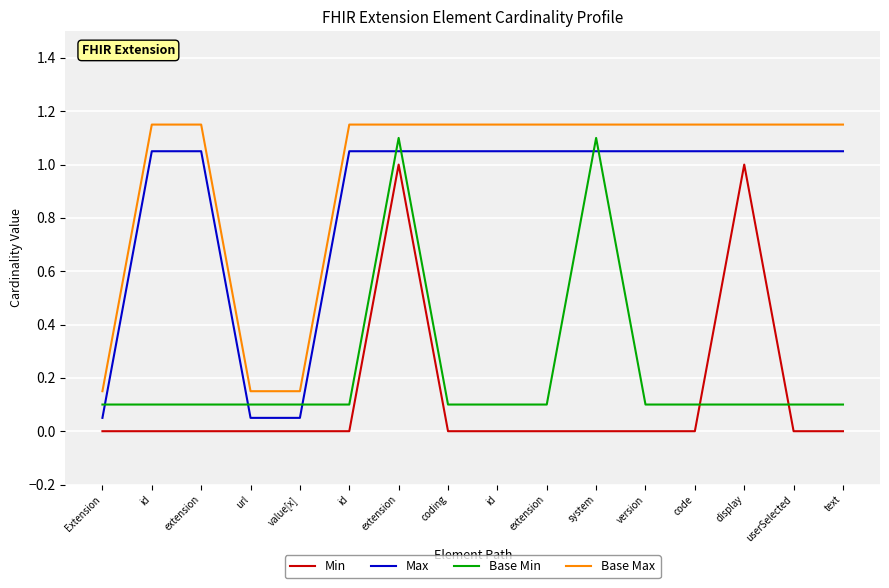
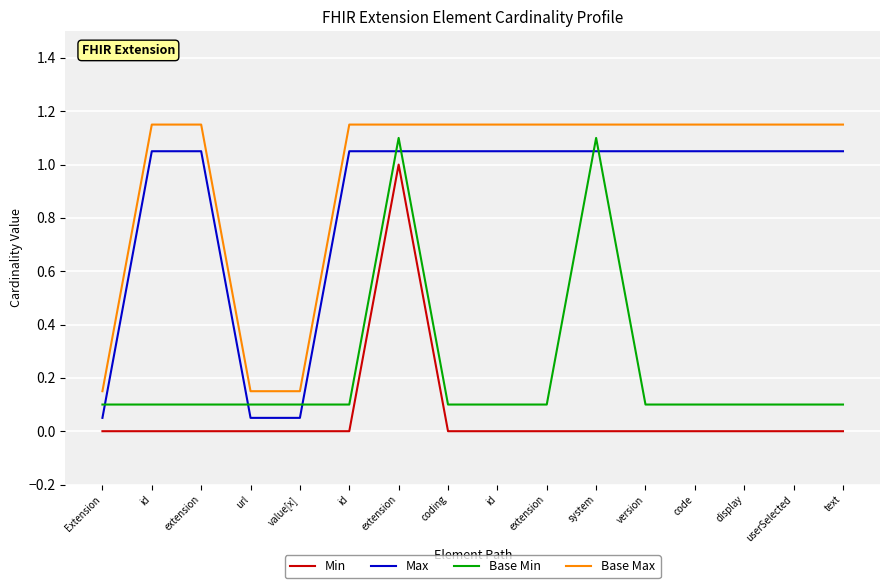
  {
    "Min": {
      "Extension": 0,
      "url": 0,
      "value[x]": 0,
      "coding": 0,
      "system": 0,
      "version": 0,
      "code": 0,
-     "display": 1,
+     "display": 0,
      "userSelected": 0,
      "text": 0
    },
    "Max": {
      "Extension": 0.05,
      "url": 0.05,
      "value[x]": 0.05,
      "coding": 1.05,
      "system": 1.05,
      "version": 1.05,
      "code": 1.05,
      "display": 1.05,
      "userSelected": 1.05,
      "text": 1.05
    },
    "Base Min": {
      "Extension": 0.10,
      "url": 0.10,
      "value[x]": 0.10,
      "coding": 0.10,
      "system": 1.10,
      "version": 0.10,
      "code": 0.10,
      "display": 0.10,
      "userSelected": 0.10,
      "text": 0.10
    },
    "Base Max": {
      "Extension": 0.15,
      "url": 0.15,
      "value[x]": 0.15,
      "coding": 1.15,
      "system": 1.15,
      "version": 1.15,
      "code": 1.15,
      "display": 1.15,
      "userSelected": 1.15,
      "text": 1.15
    }
  }
